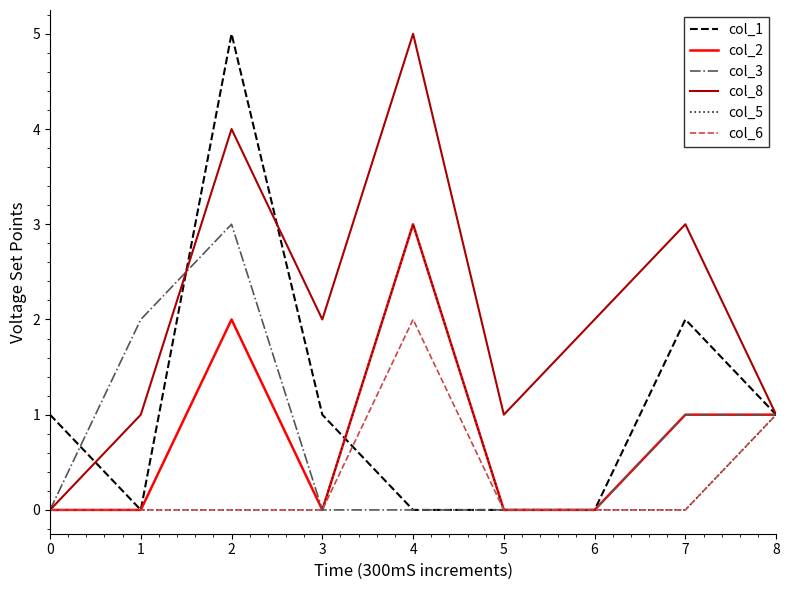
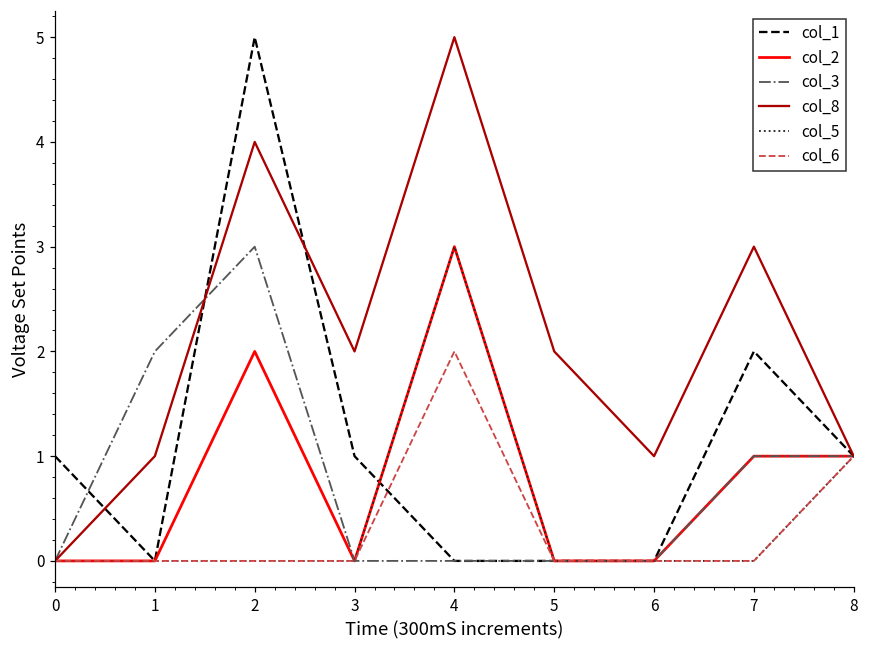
  {
    "col_2": {
      "2": 2
    },
    "col_3": {
      "1": 2,
      "2": 3
    },
    "col_8": {
      "1": 1,
      "2": 4,
      "3": 2,
      "4": 5,
-     "5": 1,
-     "6": 2,
+     "5": 2,
+     "6": 1,
      "7": 3
    },
    "col_6": {
      "4": 2
    }
  }
